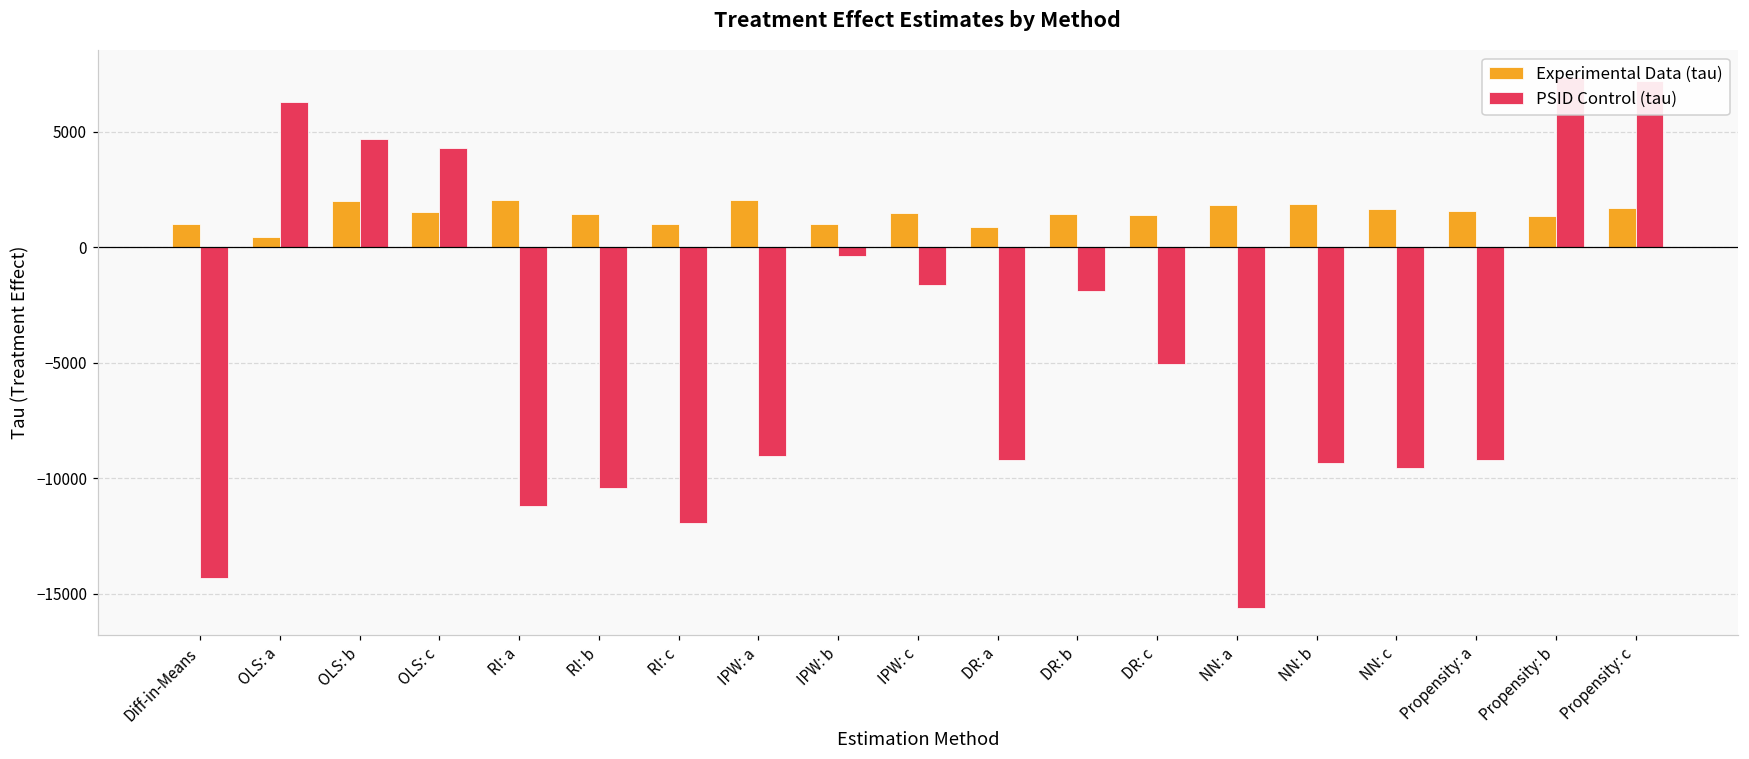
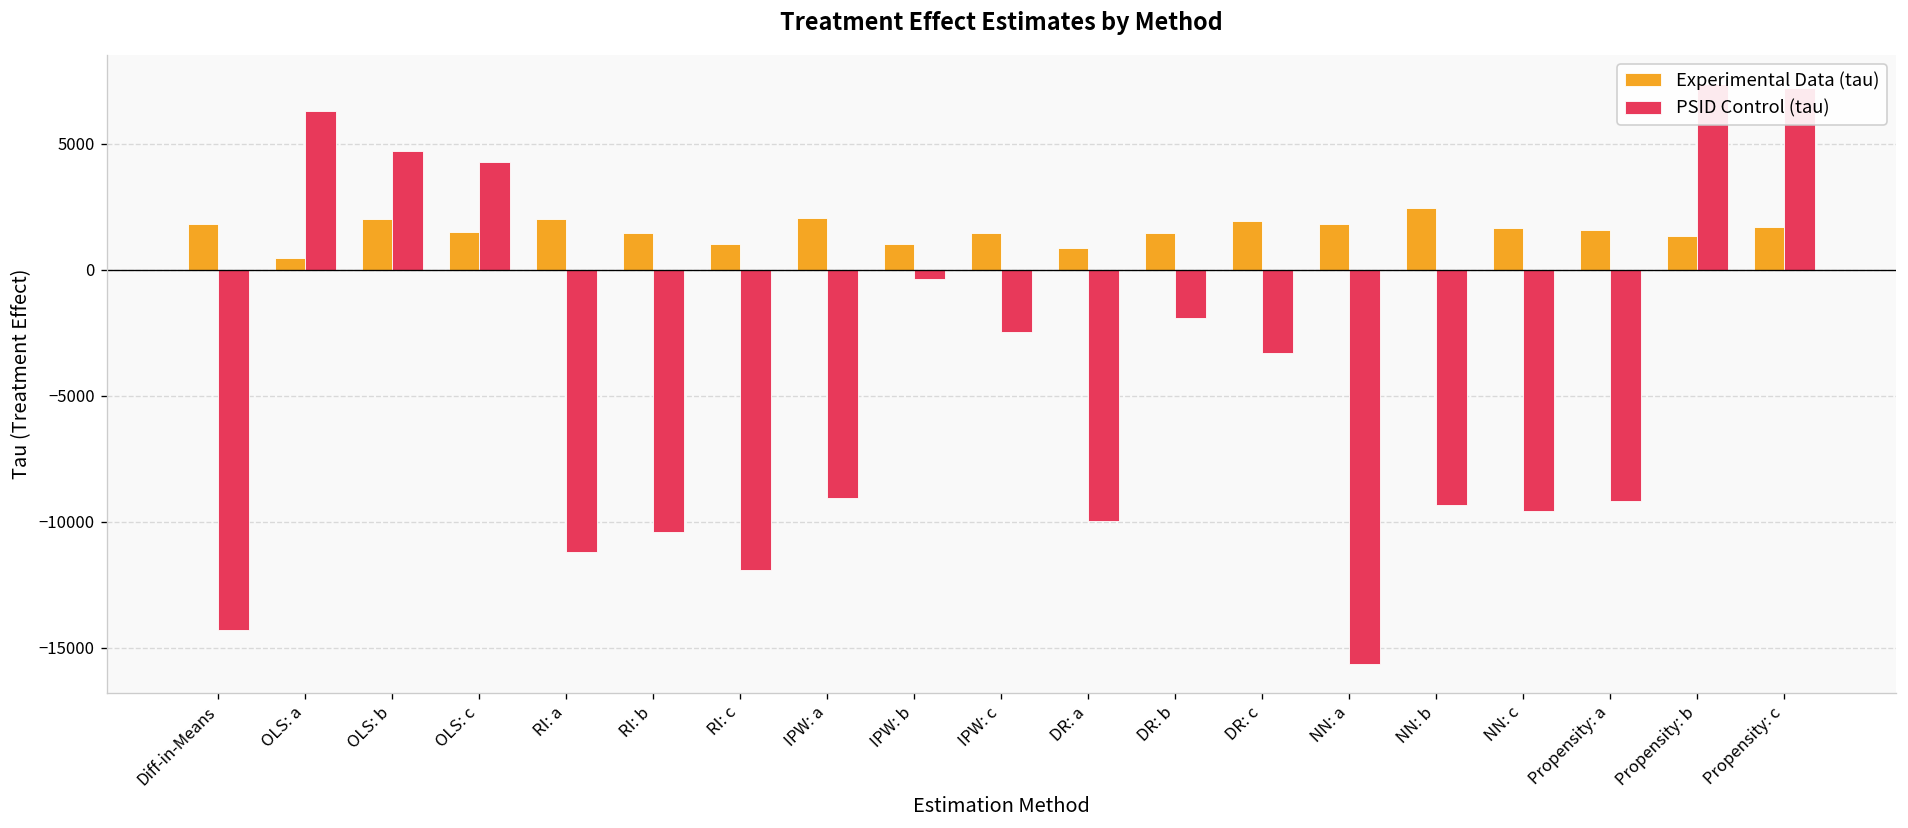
  {
    "Experimental Data (tau)": {
-     "Diff-in-Means": 1000,
+     "Diff-in-Means": 1800,
      "OLS: a": 500,
      "OLS: b": 2000,
      "OLS: c": 1500,
      "RI: a": 2000,
      "RI: b": 1500,
      "RI: c": 1000,
      "IPW: a": 2000,
      "IPW: b": 1000,
      "IPW: c": 1500,
      "DR: a": 900,
      "DR: b": 1500,
-     "DR: c": 1400,
+     "DR: c": 1900,
      "NN: a": 1800,
-     "NN: b": 1900,
+     "NN: b": 2400,
      "NN: c": 1700,
      "Propensity: a": 1600,
      "Propensity: b": 1300,
      "Propensity: c": 1700
    },
    "PSID Control (tau)": {
      "Diff-in-Means": -14300,
      "OLS: a": 6300,
      "OLS: b": 4700,
      "OLS: c": 4300,
      "RI: a": -11200,
      "RI: b": -10400,
      "RI: c": -11900,
      "IPW: a": -9000,
      "IPW: b": -400,
-     "IPW: c": -1600,
-     "DR: a": -9200,
+     "IPW: c": -2500,
+     "DR: a": -10000,
      "DR: b": -1900,
-     "DR: c": -5100,
+     "DR: c": -3300,
      "NN: a": -15600,
      "NN: b": -9300,
      "NN: c": -9600,
      "Propensity: a": -9200
    }
  }
